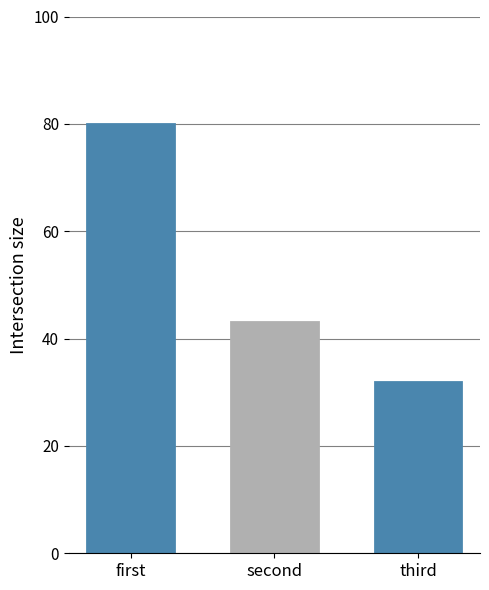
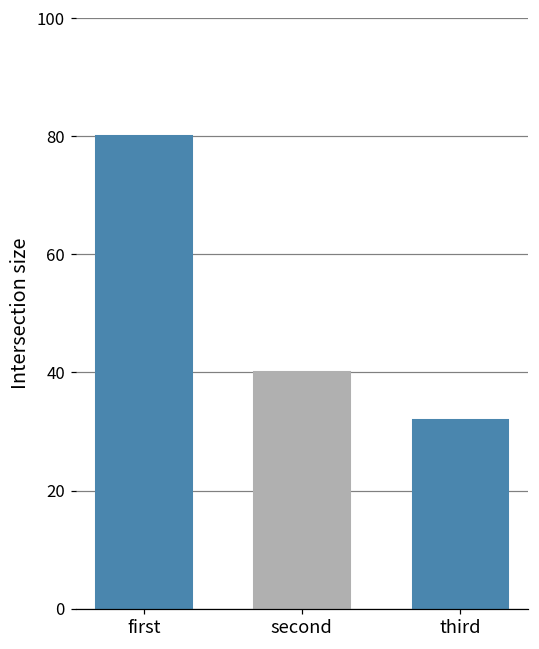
  {
    "first": 80,
-   "second": 43,
+   "second": 40,
    "third": 32
  }
